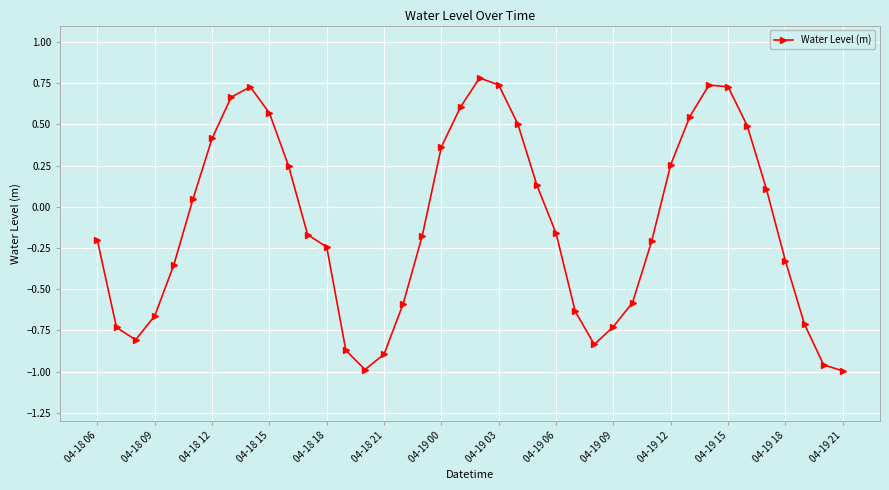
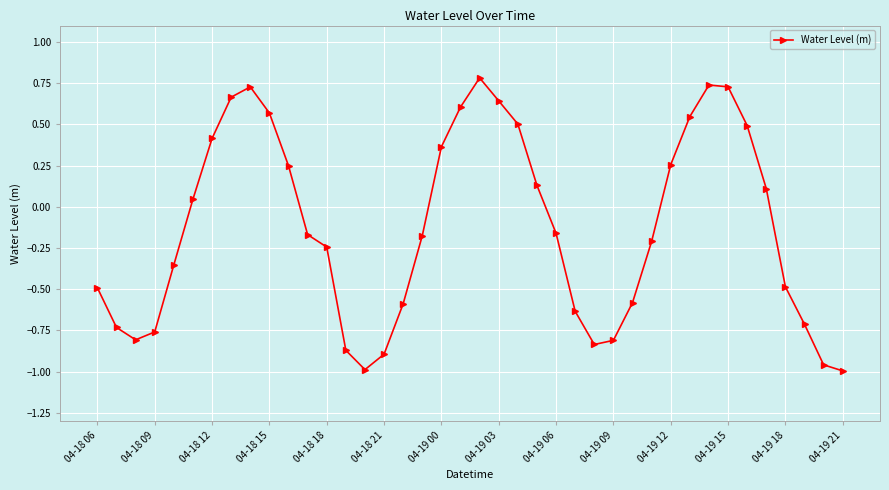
  {
-   "04-18 06": -0.20,
-   "04-18 09": -0.66,
+   "04-18 06": -0.49,
+   "04-18 09": -0.76,
    "04-18 12": 0.42,
    "04-18 15": 0.57,
    "04-18 18": -0.24,
    "04-18 21": -0.89,
    "04-19 00": 0.36,
-   "04-19 03": 0.74,
+   "04-19 03": 0.64,
    "04-19 06": -0.16,
-   "04-19 09": -0.73,
+   "04-19 09": -0.81,
    "04-19 12": 0.26,
    "04-19 15": 0.73,
-   "04-19 18": -0.33,
+   "04-19 18": -0.49,
    "04-19 21": -1.00
  }
